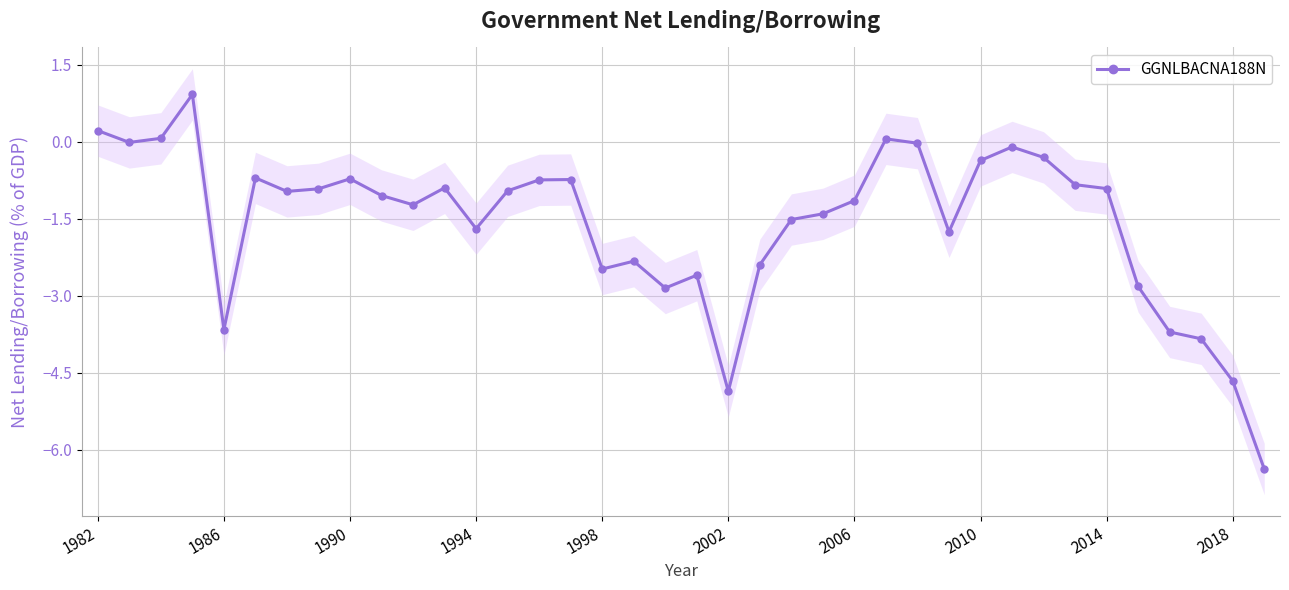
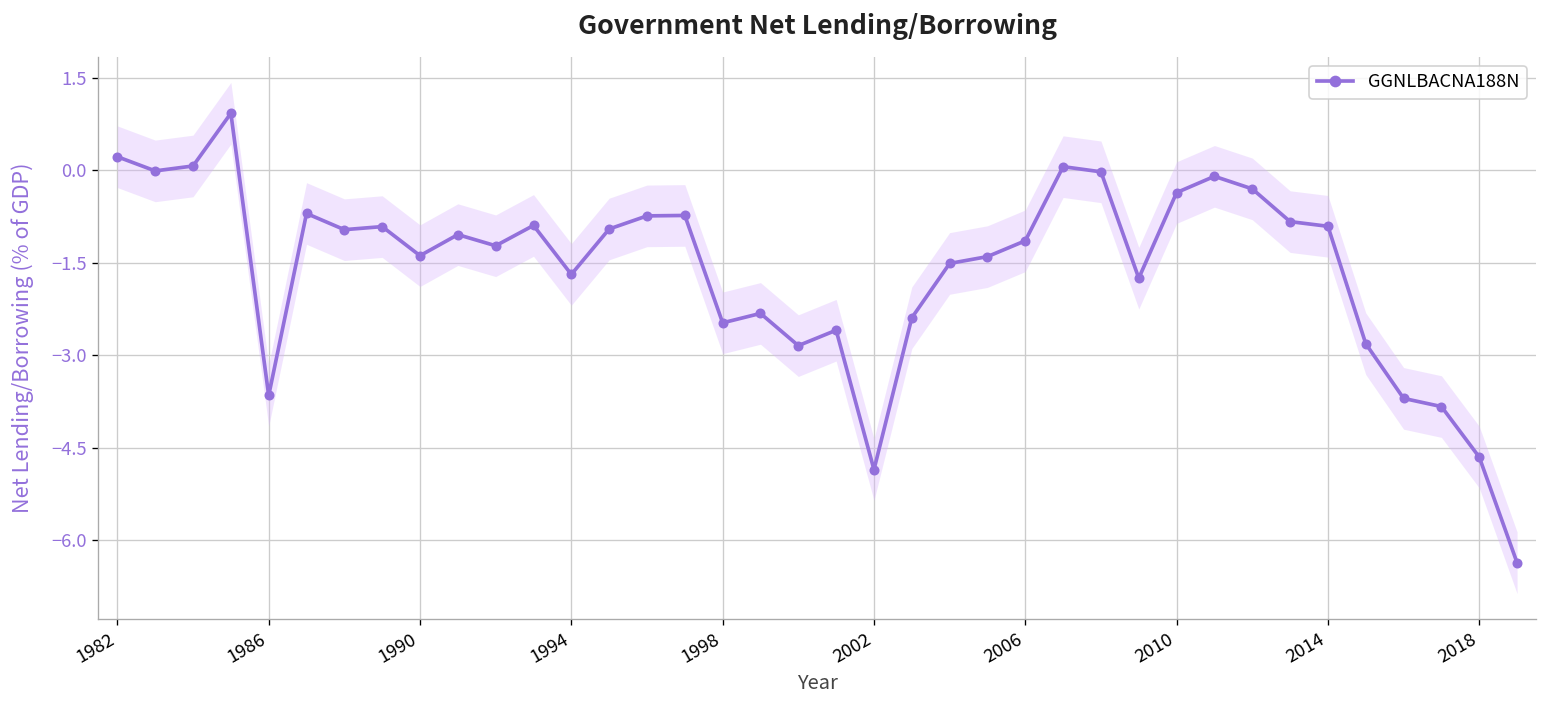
  {
    "GGNLBACNA188N": {
      "1982": 0.2,
      "1986": -3.7,
-     "1990": -0.7,
+     "1990": -1.4,
      "1994": -1.7,
      "1998": -2.5,
      "2002": -4.9,
      "2006": -1.1,
      "2010": -0.4,
      "2014": -0.9,
      "2018": -4.7
    }
  }
